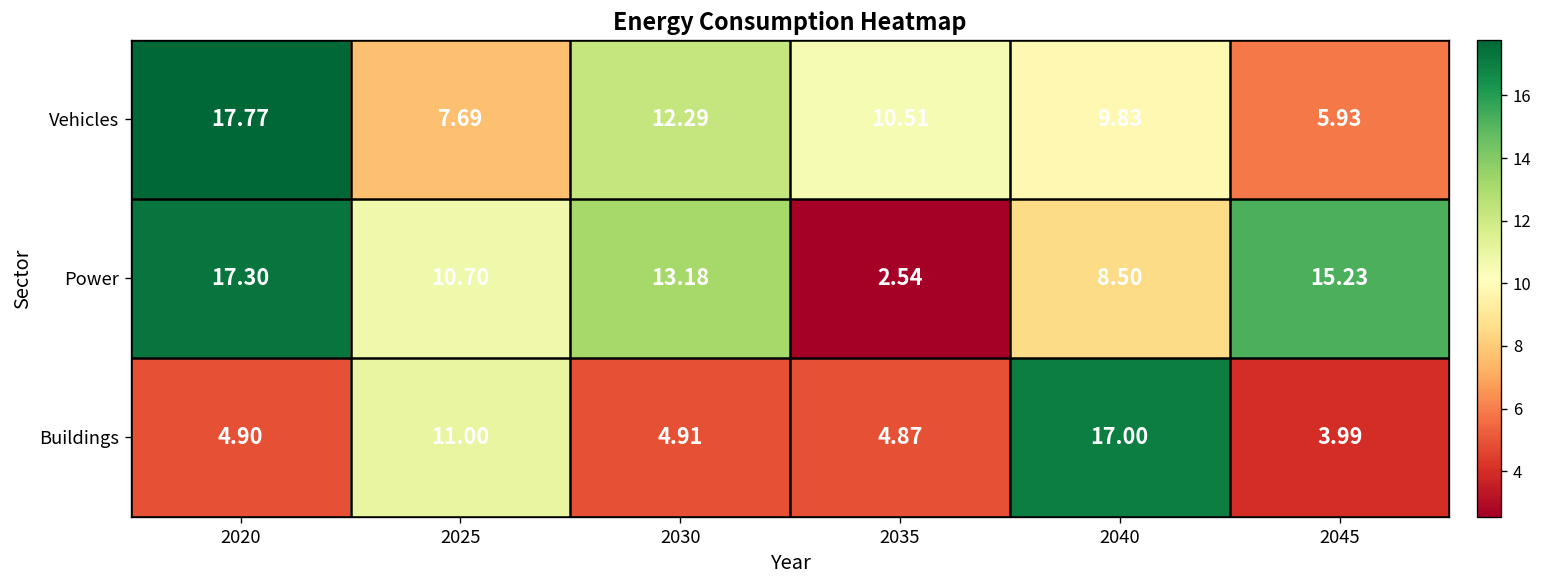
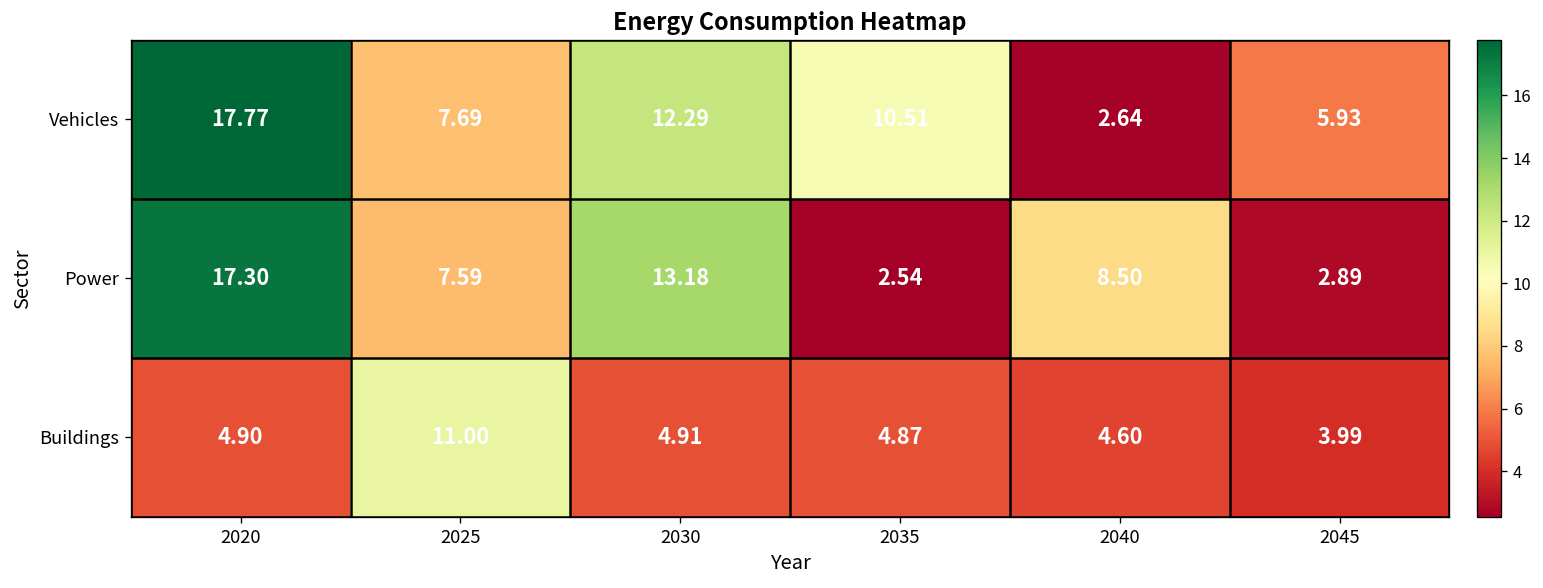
  {
    "Vehicles": {
      "2020": 17.77,
      "2025": 7.69,
      "2030": 12.29,
      "2035": 10.51,
-     "2040": 9.83,
+     "2040": 2.64,
      "2045": 5.93
    },
    "Power": {
      "2020": 17.30,
-     "2025": 10.70,
+     "2025": 7.59,
      "2030": 13.18,
      "2035": 2.54,
      "2040": 8.50,
-     "2045": 15.23
+     "2045": 2.89
    },
    "Buildings": {
      "2020": 4.90,
      "2025": 11.00,
      "2030": 4.91,
      "2035": 4.87,
-     "2040": 17.00,
+     "2040": 4.60,
      "2045": 3.99
    }
  }
